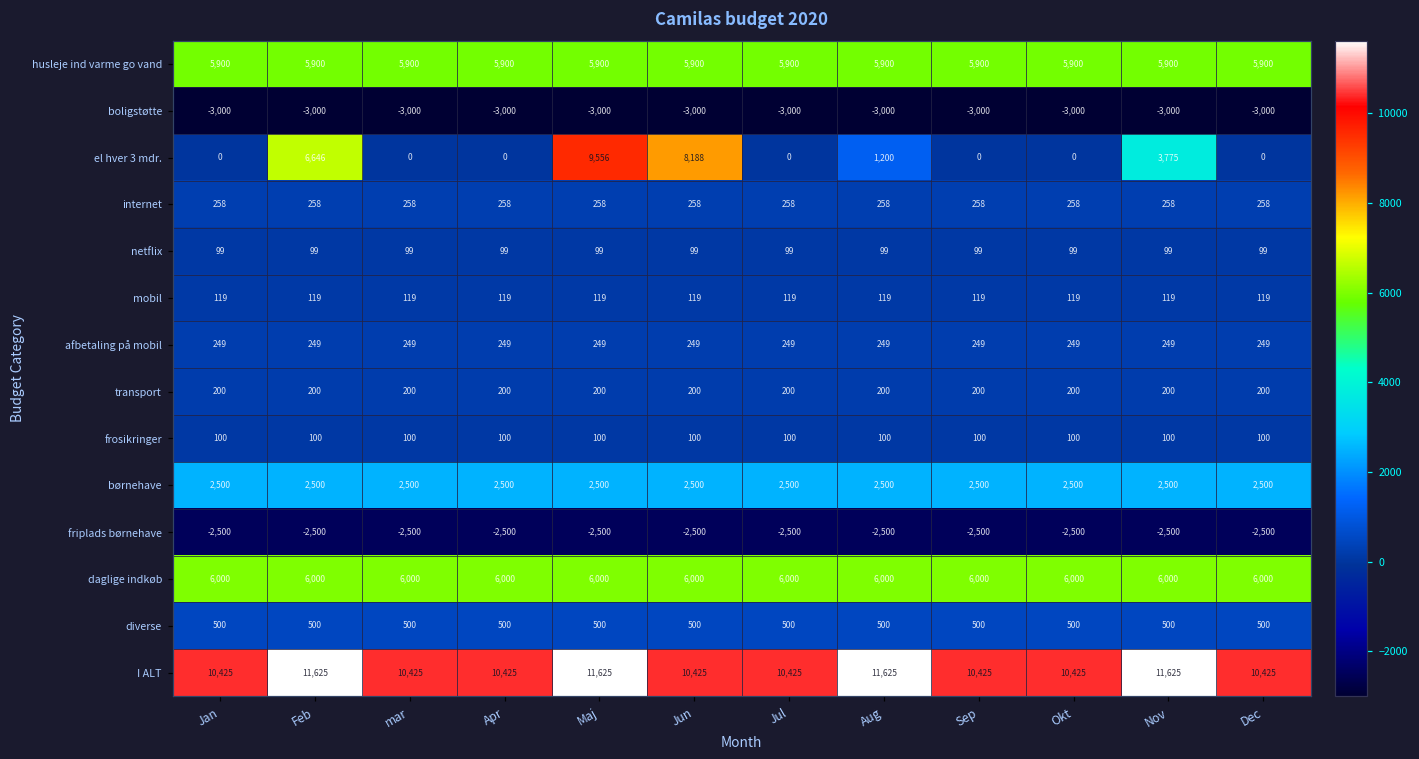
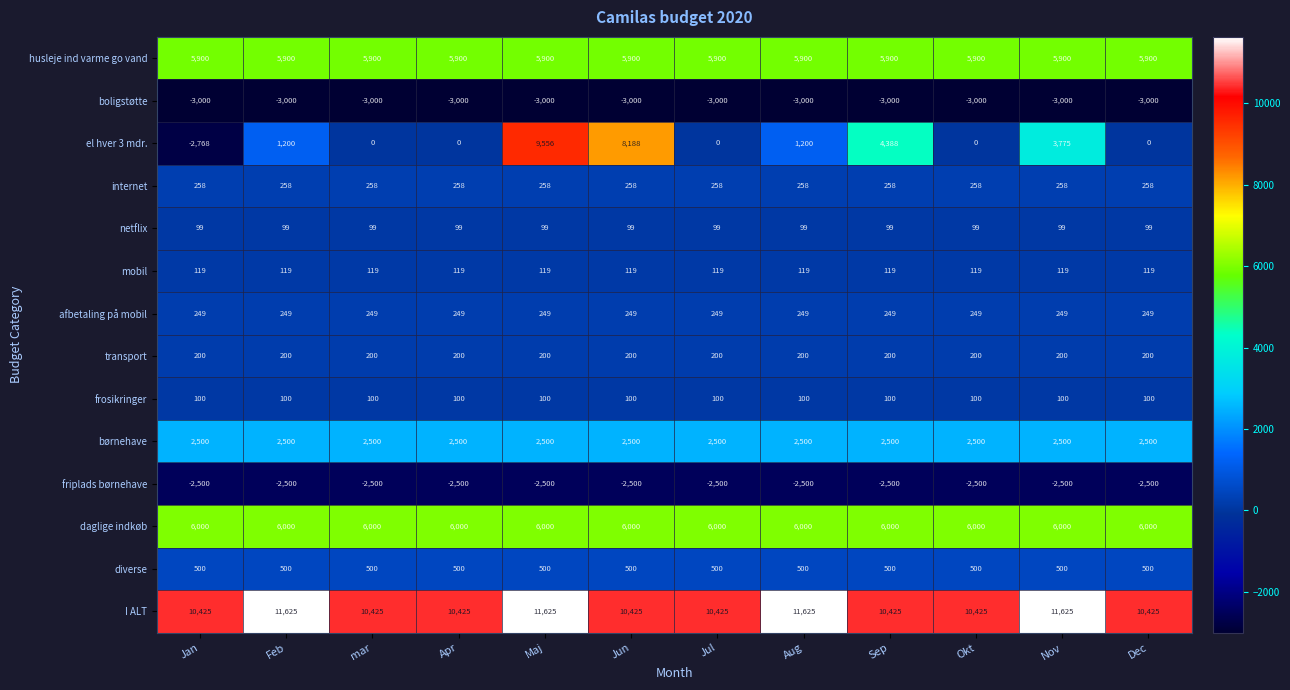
  {
    "husleje ind varme go vand": {
      "Jan": "5,900",
      "Feb": "5,900",
      "mar": "5,900",
      "Apr": "5,900",
      "Maj": "5,900",
      "Jun": "5,900",
      "Jul": "5,900",
      "Aug": "5,900",
      "Sep": "5,900",
      "Okt": "5,900",
      "Nov": "5,900",
      "Dec": "5,900"
    },
    "boligstøtte": {
      "Jan": "-3,000",
      "Feb": "-3,000",
      "mar": "-3,000",
      "Apr": "-3,000",
      "Maj": "-3,000",
      "Jun": "-3,000",
      "Jul": "-3,000",
      "Aug": "-3,000",
      "Sep": "-3,000",
      "Okt": "-3,000",
      "Nov": "-3,000",
      "Dec": "-3,000"
    },
    "el hver 3 mdr.": {
-     "Jan": "0",
-     "Feb": "6,646",
+     "Jan": "-2,768",
+     "Feb": "1,200",
      "mar": "0",
      "Apr": "0",
      "Maj": "9,556",
      "Jun": "8,188",
      "Jul": "0",
      "Aug": "1,200",
-     "Sep": "0",
+     "Sep": "4,388",
      "Okt": "0",
      "Nov": "3,775",
      "Dec": "0"
    },
    "internet": {
      "Jan": "258",
      "Feb": "258",
      "mar": "258",
      "Apr": "258",
      "Maj": "258",
      "Jun": "258",
      "Jul": "258",
      "Aug": "258",
      "Sep": "258",
      "Okt": "258",
      "Nov": "258",
      "Dec": "258"
    },
    "netflix": {
      "Jan": "99",
      "Feb": "99",
      "mar": "99",
      "Apr": "99",
      "Maj": "99",
      "Jun": "99",
      "Jul": "99",
      "Aug": "99",
      "Sep": "99",
      "Okt": "99",
      "Nov": "99",
      "Dec": "99"
    },
    "mobil": {
      "Jan": "119",
      "Feb": "119",
      "mar": "119",
      "Apr": "119",
      "Maj": "119",
      "Jun": "119",
      "Jul": "119",
      "Aug": "119",
      "Sep": "119",
      "Okt": "119",
      "Nov": "119",
      "Dec": "119"
    },
    "afbetaling på mobil": {
      "Jan": "249",
      "Feb": "249",
      "mar": "249",
      "Apr": "249",
      "Maj": "249",
      "Jun": "249",
      "Jul": "249",
      "Aug": "249",
      "Sep": "249",
      "Okt": "249",
      "Nov": "249",
      "Dec": "249"
    },
    "transport": {
      "Jan": "200",
      "Feb": "200",
      "mar": "200",
      "Apr": "200",
      "Maj": "200",
      "Jun": "200",
      "Jul": "200",
      "Aug": "200",
      "Sep": "200",
      "Okt": "200",
      "Nov": "200",
      "Dec": "200"
    },
    "frosikringer": {
      "Jan": "100",
      "Feb": "100",
      "mar": "100",
      "Apr": "100",
      "Maj": "100",
      "Jun": "100",
      "Jul": "100",
      "Aug": "100",
      "Sep": "100",
      "Okt": "100",
      "Nov": "100",
      "Dec": "100"
    },
    "børnehave": {
      "Jan": "2,500",
      "Feb": "2,500",
      "mar": "2,500",
      "Apr": "2,500",
      "Maj": "2,500",
      "Jun": "2,500",
      "Jul": "2,500",
      "Aug": "2,500",
      "Sep": "2,500",
      "Okt": "2,500",
      "Nov": "2,500",
      "Dec": "2,500"
    },
    "friplads børnehave": {
      "Jan": "-2,500",
      "Feb": "-2,500",
      "mar": "-2,500",
      "Apr": "-2,500",
      "Maj": "-2,500",
      "Jun": "-2,500",
      "Jul": "-2,500",
      "Aug": "-2,500",
      "Sep": "-2,500",
      "Okt": "-2,500",
      "Nov": "-2,500",
      "Dec": "-2,500"
    },
    "daglige indkøb": {
      "Jan": "6,000",
      "Feb": "6,000",
      "mar": "6,000",
      "Apr": "6,000",
      "Maj": "6,000",
      "Jun": "6,000",
      "Jul": "6,000",
      "Aug": "6,000",
      "Sep": "6,000",
      "Okt": "6,000",
      "Nov": "6,000",
      "Dec": "6,000"
    },
    "diverse": {
      "Jan": "500",
      "Feb": "500",
      "mar": "500",
      "Apr": "500",
      "Maj": "500",
      "Jun": "500",
      "Jul": "500",
      "Aug": "500",
      "Sep": "500",
      "Okt": "500",
      "Nov": "500",
      "Dec": "500"
    },
    "I ALT": {
      "Jan": "10,425",
      "Feb": "11,625",
      "mar": "10,425",
      "Apr": "10,425",
      "Maj": "11,625",
      "Jun": "10,425",
      "Jul": "10,425",
      "Aug": "11,625",
      "Sep": "10,425",
      "Okt": "10,425",
      "Nov": "11,625",
      "Dec": "10,425"
    }
  }
